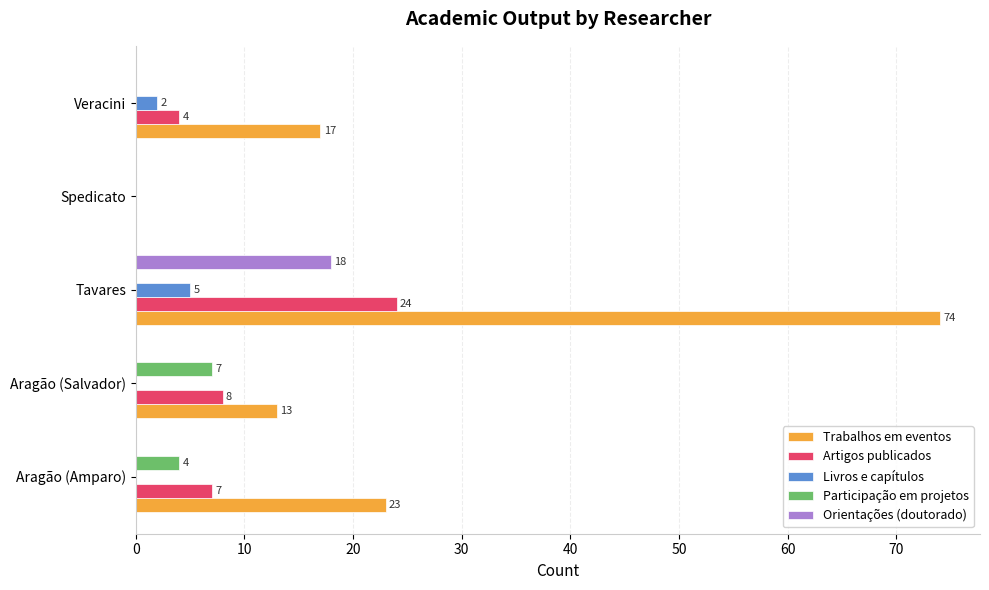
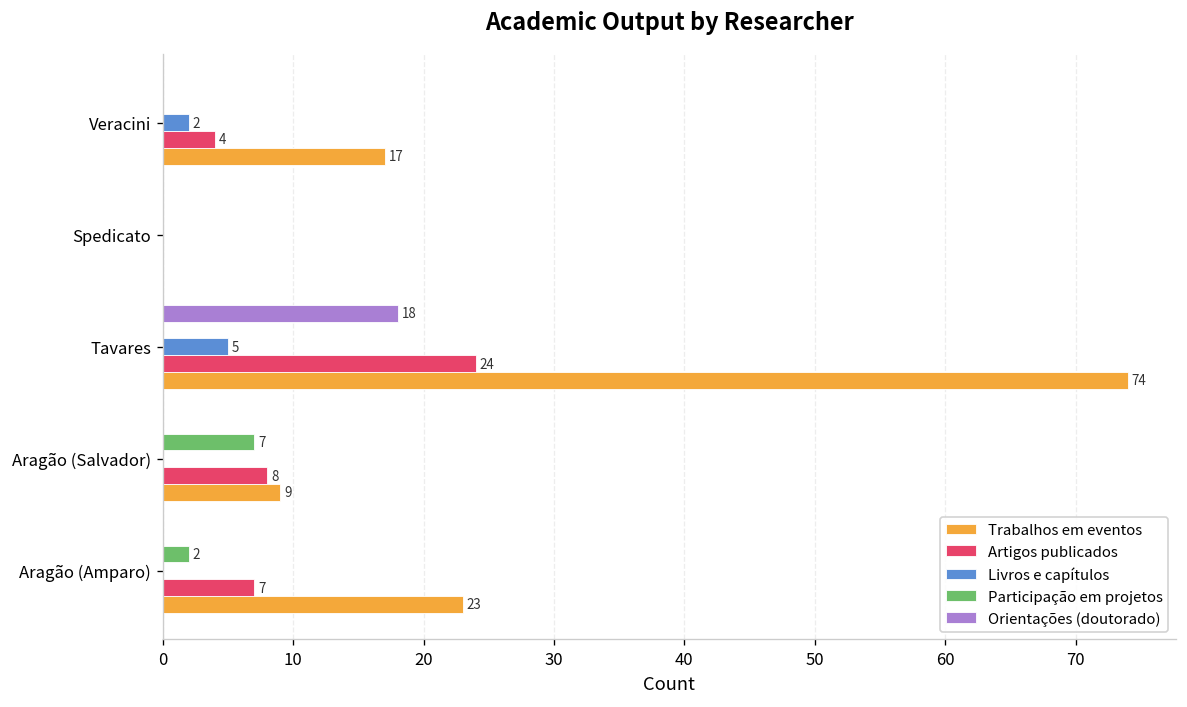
  {
    "Trabalhos em eventos": {
      "Veracini": 17,
      "Tavares": 74,
-     "Aragão (Salvador)": 13,
+     "Aragão (Salvador)": 9,
      "Aragão (Amparo)": 23
    },
    "Artigos publicados": {
      "Veracini": 4,
      "Tavares": 24,
      "Aragão (Salvador)": 8,
      "Aragão (Amparo)": 7
    },
    "Livros e capítulos": {
      "Veracini": 2,
      "Tavares": 5
    },
    "Participação em projetos": {
      "Aragão (Salvador)": 7,
-     "Aragão (Amparo)": 4
+     "Aragão (Amparo)": 2
    },
    "Orientações (doutorado)": {
      "Tavares": 18
    }
  }
